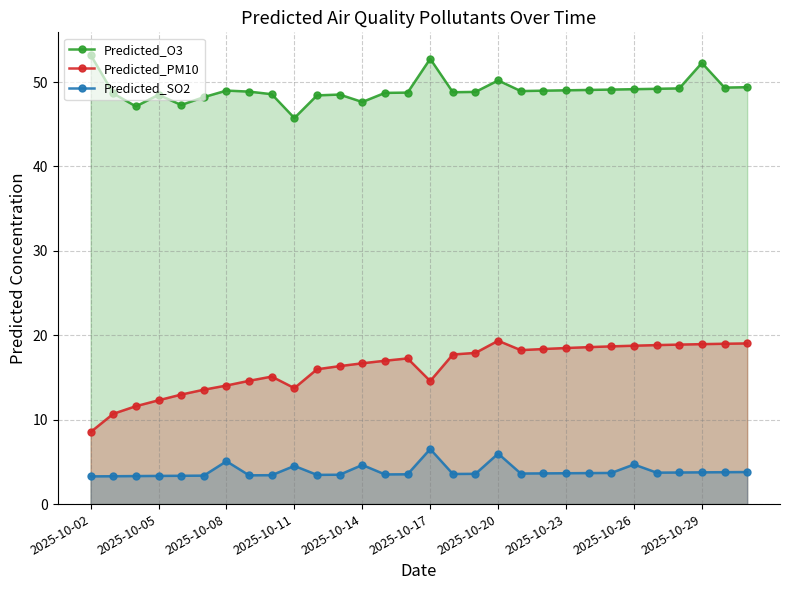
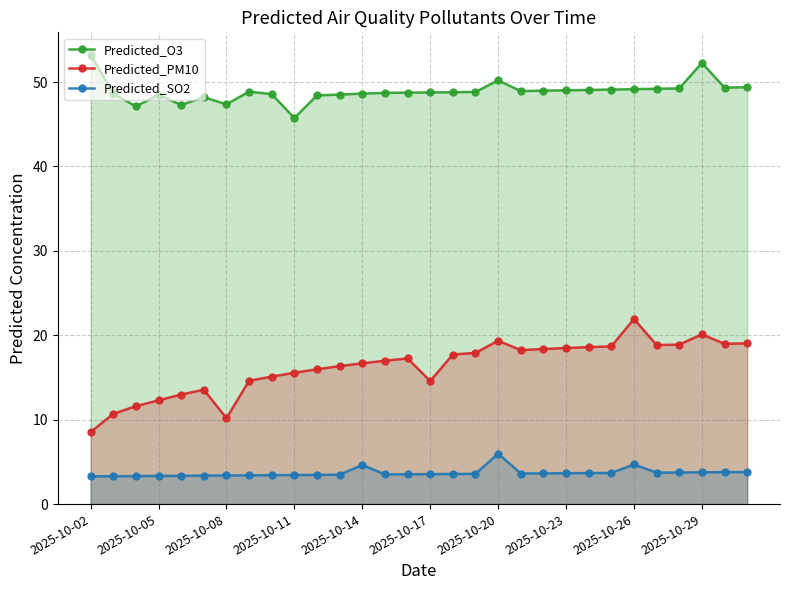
  {
    "Predicted_O3": {
-     "2025-10-08": 49,
+     "2025-10-08": 47,
      "2025-10-11": 46,
-     "2025-10-14": 48,
-     "2025-10-17": 53,
+     "2025-10-14": 49,
+     "2025-10-17": 49,
      "2025-10-20": 50,
      "2025-10-23": 49,
      "2025-10-26": 49,
      "2025-10-29": 52
    },
    "Predicted_PM10": {
      "2025-10-02": 9,
      "2025-10-05": 12,
-     "2025-10-08": 14,
-     "2025-10-11": 14,
+     "2025-10-08": 10,
+     "2025-10-11": 16,
      "2025-10-14": 17,
      "2025-10-17": 15,
      "2025-10-20": 19,
      "2025-10-23": 18,
-     "2025-10-26": 19,
-     "2025-10-29": 19
+     "2025-10-26": 22,
+     "2025-10-29": 20
    },
    "Predicted_SO2": {
      "2025-10-02": 3,
      "2025-10-05": 3,
-     "2025-10-08": 5,
-     "2025-10-11": 5,
+     "2025-10-08": 3,
+     "2025-10-11": 3,
      "2025-10-14": 5,
-     "2025-10-17": 7,
+     "2025-10-17": 4,
      "2025-10-20": 6,
      "2025-10-23": 4,
      "2025-10-26": 5,
      "2025-10-29": 4
    }
  }
